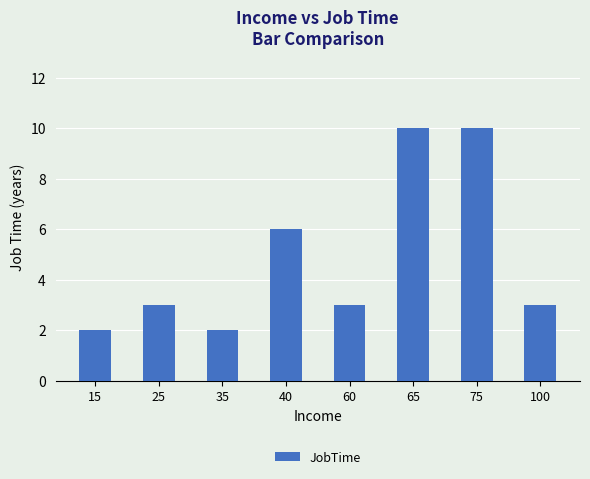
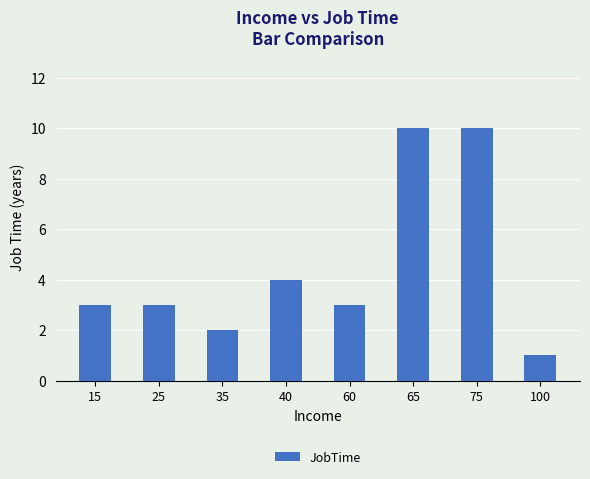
  {
-   "15": 2,
+   "15": 3,
    "25": 3,
    "35": 2,
-   "40": 6,
+   "40": 4,
    "60": 3,
    "65": 10,
    "75": 10,
-   "100": 3
+   "100": 1
  }
